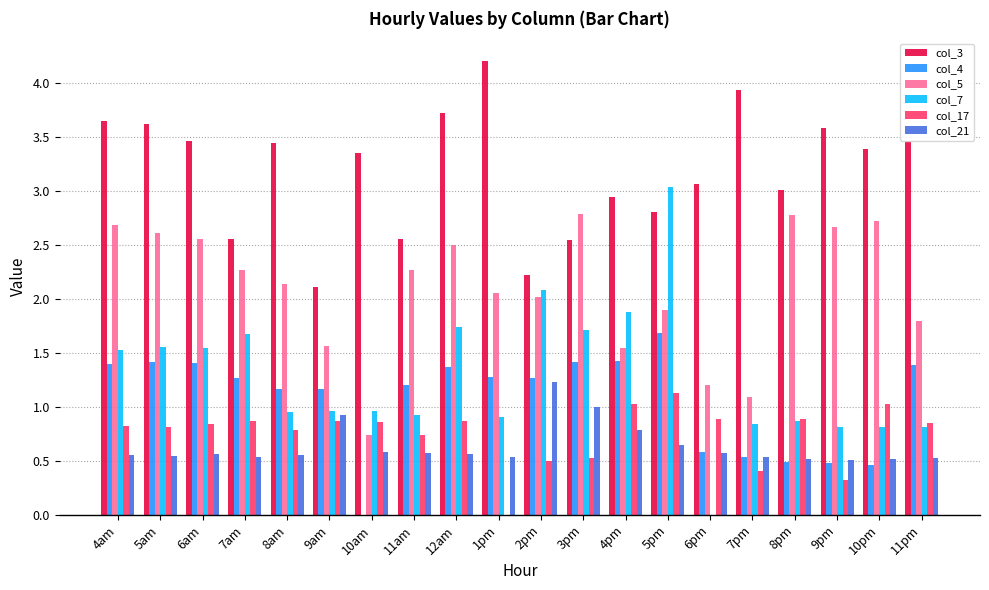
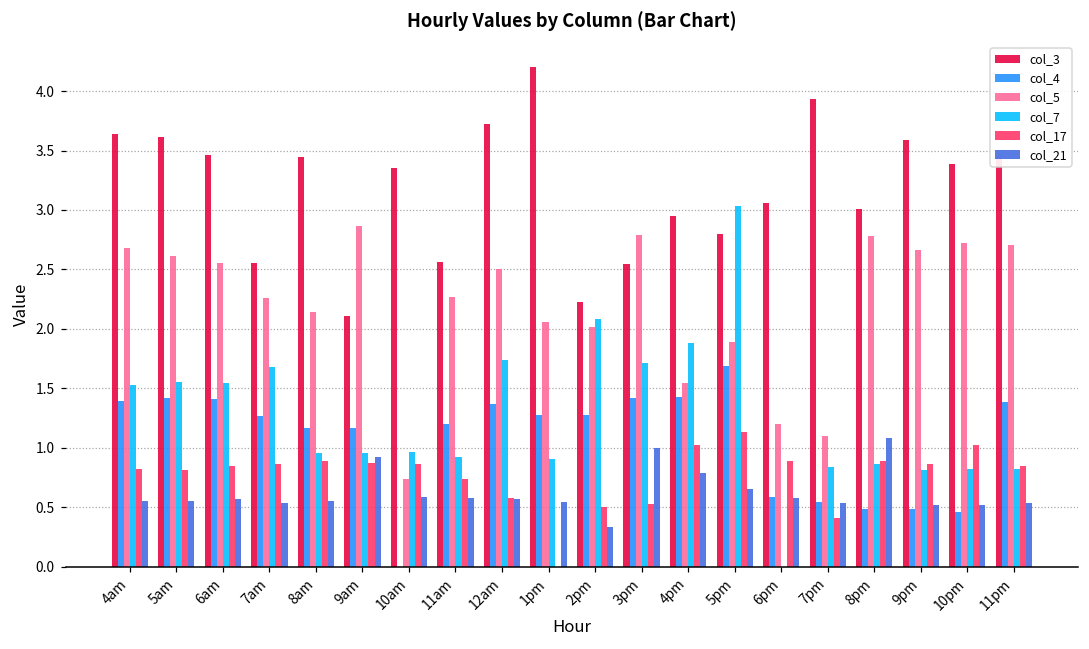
  {
    "col_3": {
      "4am": 3.64,
      "5am": 3.61,
      "6am": 3.46,
      "7am": 2.55,
      "8am": 3.44,
      "9am": 2.11,
      "10am": 3.36,
      "11am": 2.56,
      "12am": 3.72,
      "1pm": 4.20,
      "2pm": 2.23,
      "3pm": 2.55,
      "4pm": 2.95,
      "5pm": 2.80,
      "6pm": 3.06,
      "7pm": 3.94,
      "8pm": 3.01,
      "9pm": 3.59,
      "10pm": 3.39,
      "11pm": 3.46
    },
    "col_5": {
      "4am": 2.68,
      "5am": 2.61,
      "6am": 2.55,
      "7am": 2.26,
      "8am": 2.14,
-     "9am": 1.57,
+     "9am": 2.87,
      "10am": 0.74,
      "11am": 2.27,
      "12am": 2.50,
      "1pm": 2.06,
      "2pm": 2.02,
      "3pm": 2.79,
      "4pm": 1.54,
      "5pm": 1.89,
      "6pm": 1.20,
      "7pm": 1.10,
      "8pm": 2.78,
      "9pm": 2.66,
      "10pm": 2.72,
-     "11pm": 1.79
+     "11pm": 2.71
    },
    "col_17": {
      "4am": 0.82,
      "5am": 0.81,
      "6am": 0.85,
      "7am": 0.87,
-     "8am": 0.79,
+     "8am": 0.88,
      "9am": 0.87,
      "10am": 0.86,
      "11am": 0.74,
-     "12am": 0.87,
+     "12am": 0.57,
      "1pm": 0.00,
      "2pm": 0.50,
      "3pm": 0.53,
      "4pm": 1.02,
      "5pm": 1.13,
      "6pm": 0.89,
      "7pm": 0.41,
      "8pm": 0.89,
-     "9pm": 0.33,
+     "9pm": 0.86,
      "10pm": 1.03,
      "11pm": 0.85
    },
    "col_21": {
      "4am": 0.55,
      "5am": 0.55,
      "6am": 0.57,
      "7am": 0.54,
      "8am": 0.55,
      "9am": 0.92,
      "10am": 0.58,
      "11am": 0.58,
      "12am": 0.57,
      "1pm": 0.54,
-     "2pm": 1.23,
+     "2pm": 0.33,
      "3pm": 1.00,
      "4pm": 0.79,
      "5pm": 0.65,
      "6pm": 0.58,
      "7pm": 0.53,
-     "8pm": 0.52,
+     "8pm": 1.08,
      "9pm": 0.51,
      "10pm": 0.52,
      "11pm": 0.53
    }
  }
